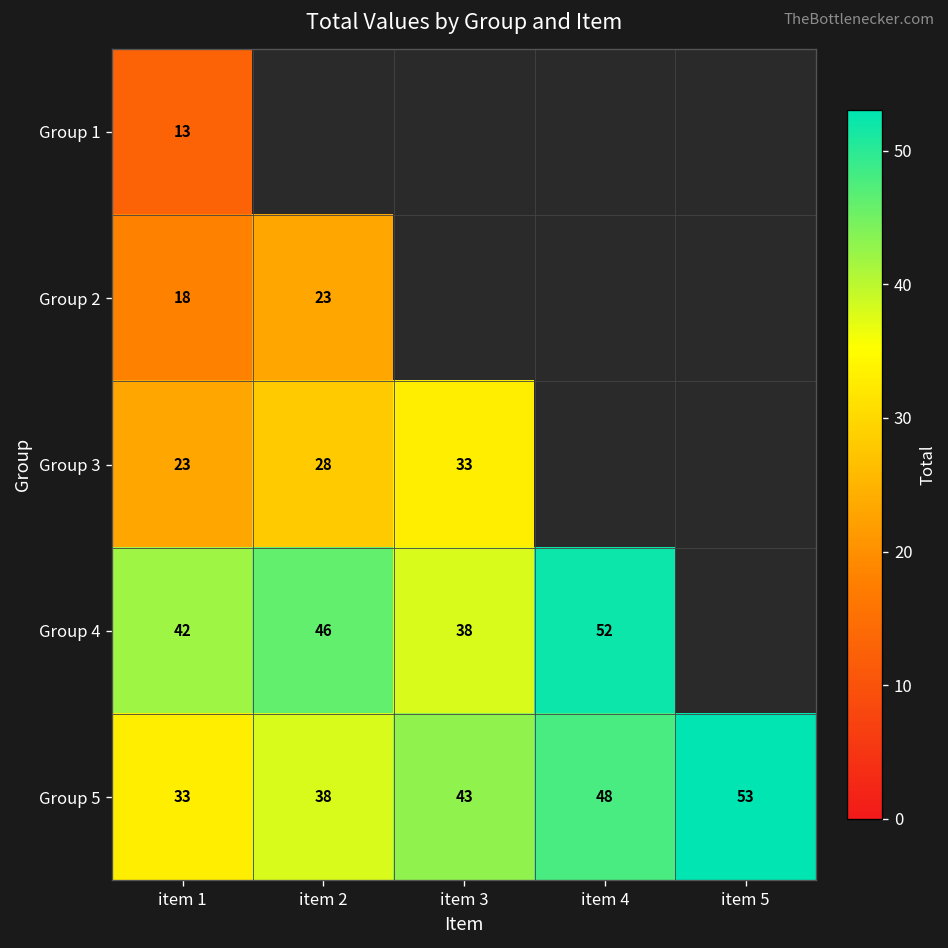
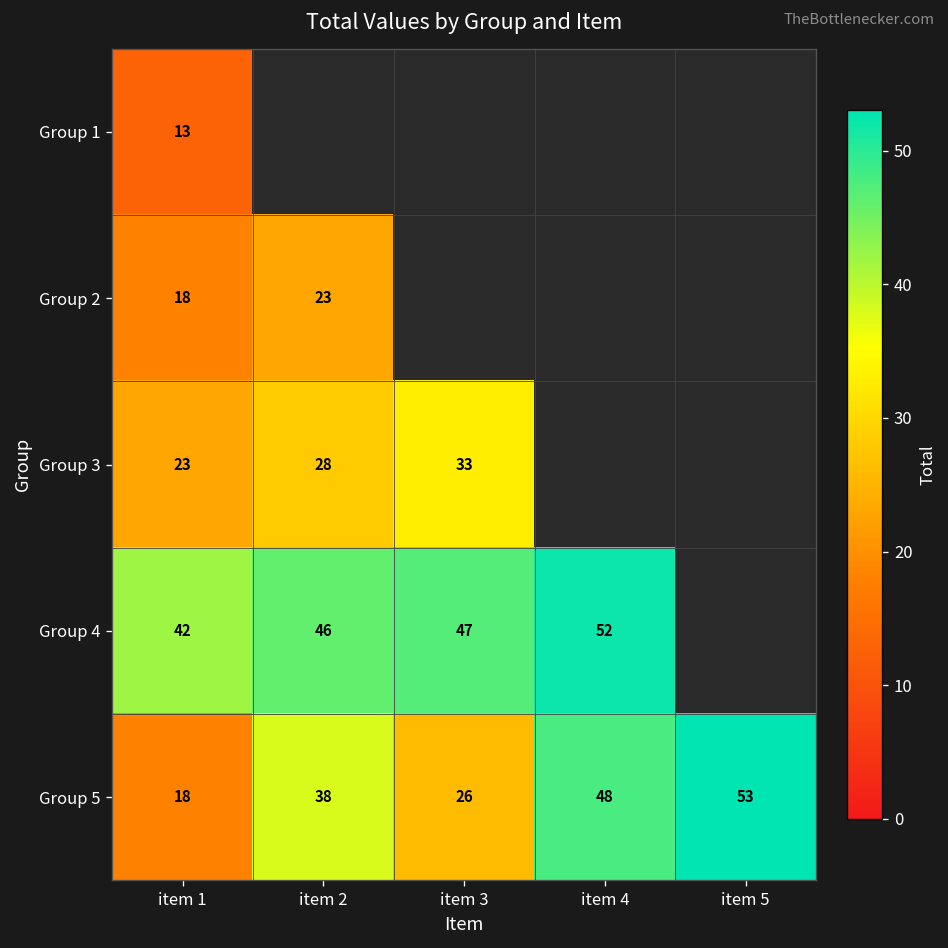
  {
    "Group 1": {
      "item 1": 13
    },
    "Group 2": {
      "item 1": 18,
      "item 2": 23
    },
    "Group 3": {
      "item 1": 23,
      "item 2": 28,
      "item 3": 33
    },
    "Group 4": {
      "item 1": 42,
      "item 2": 46,
-     "item 3": 38,
+     "item 3": 47,
      "item 4": 52
    },
    "Group 5": {
-     "item 1": 33,
+     "item 1": 18,
      "item 2": 38,
-     "item 3": 43,
+     "item 3": 26,
      "item 4": 48,
      "item 5": 53
    }
  }
